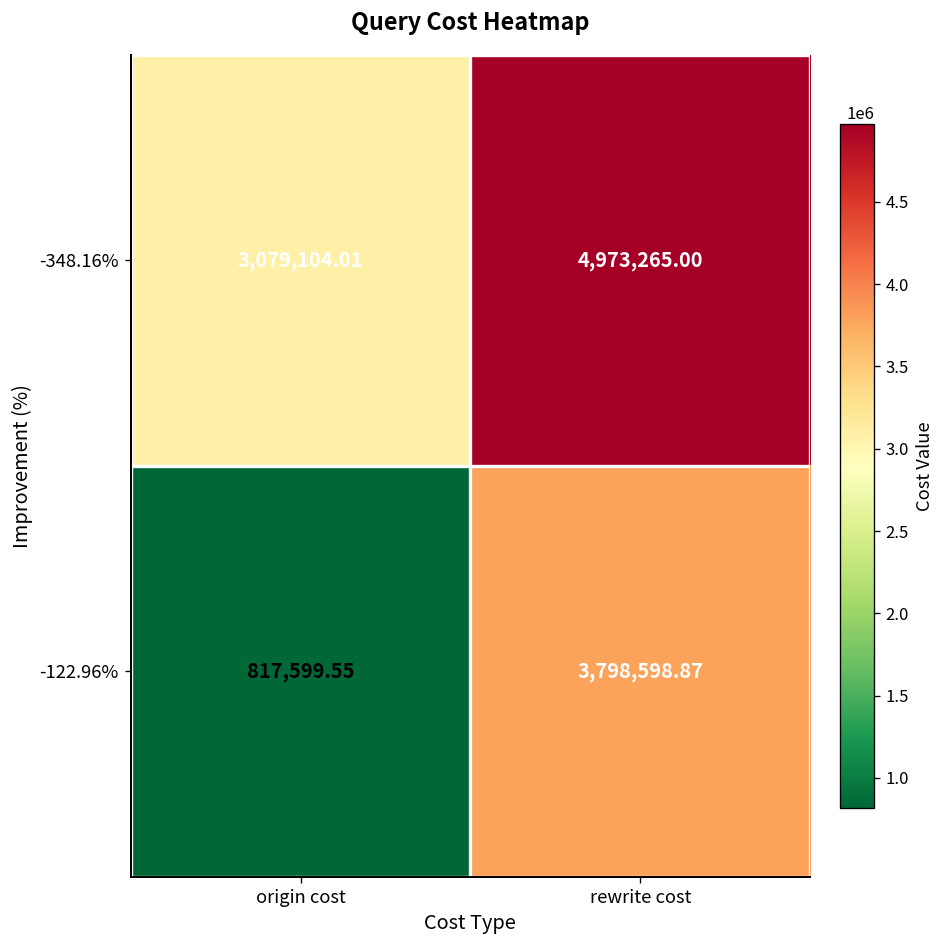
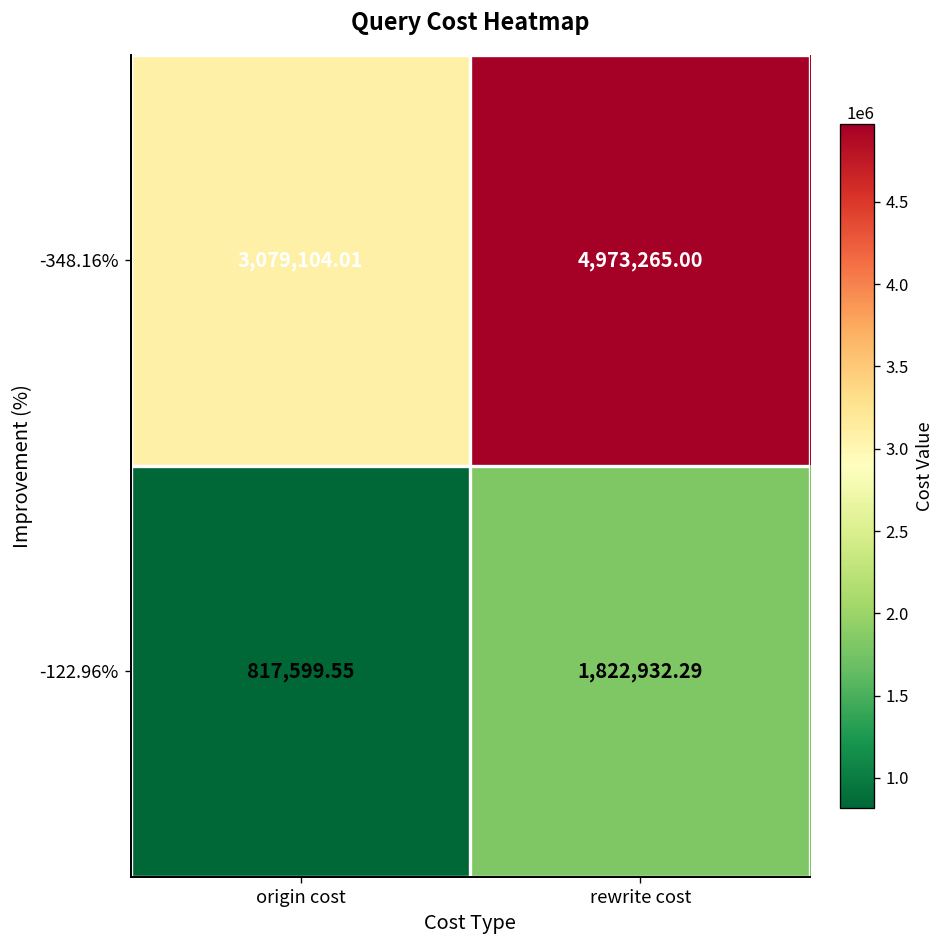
  {
    "-348.16%": {
      "origin cost": "3,079,104.01",
      "rewrite cost": "4,973,265.00"
    },
    "-122.96%": {
      "origin cost": "817,599.55",
-     "rewrite cost": "3,798,598.87"
+     "rewrite cost": "1,822,932.29"
    }
  }
